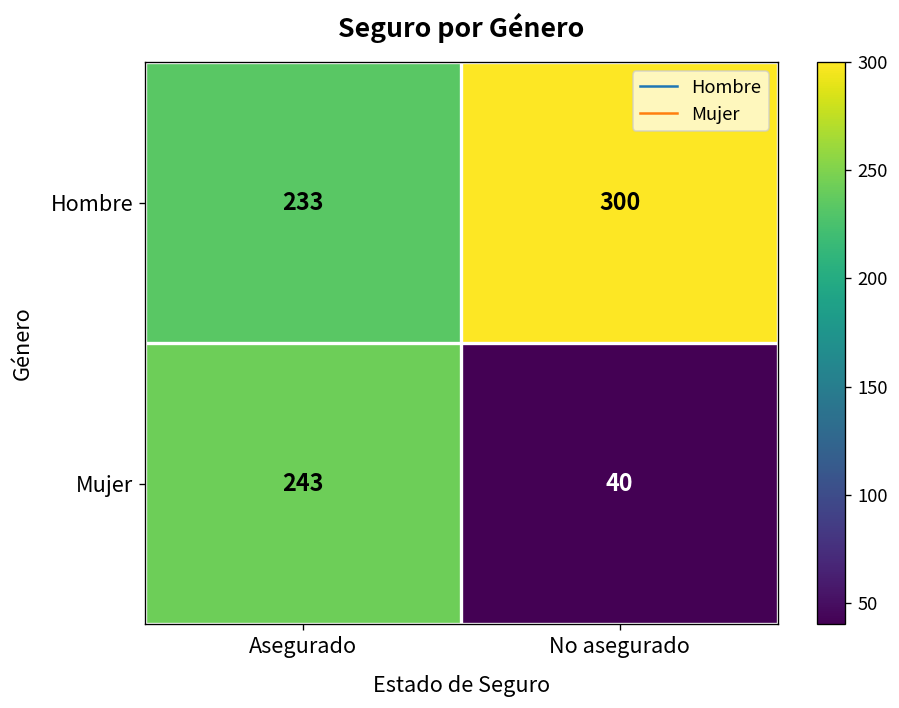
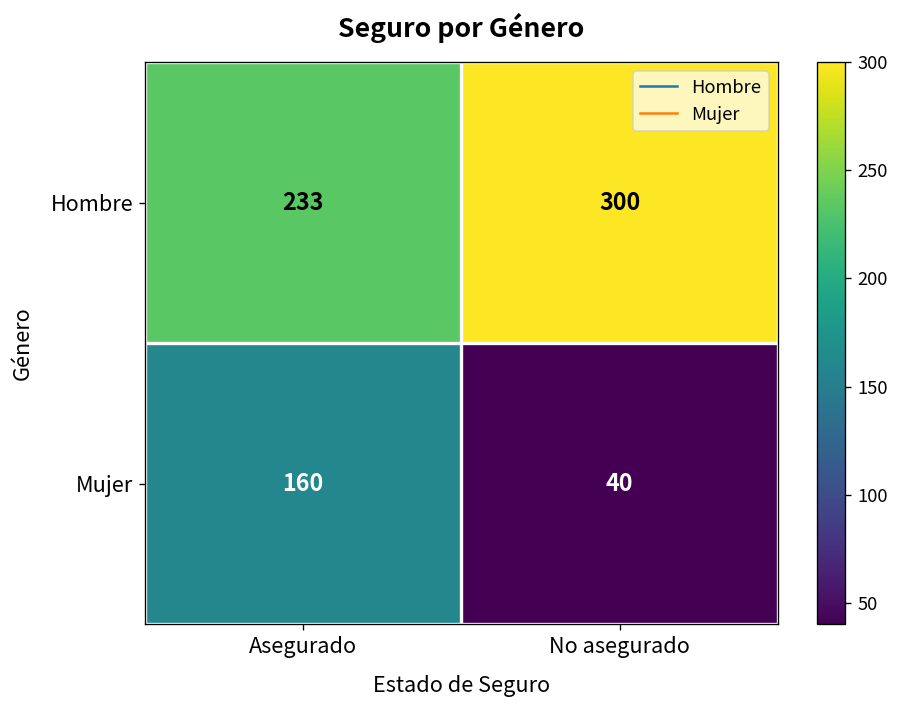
  {
    "Hombre": {
      "Asegurado": 233,
      "No asegurado": 300
    },
    "Mujer": {
-     "Asegurado": 243,
+     "Asegurado": 160,
      "No asegurado": 40
    }
  }
